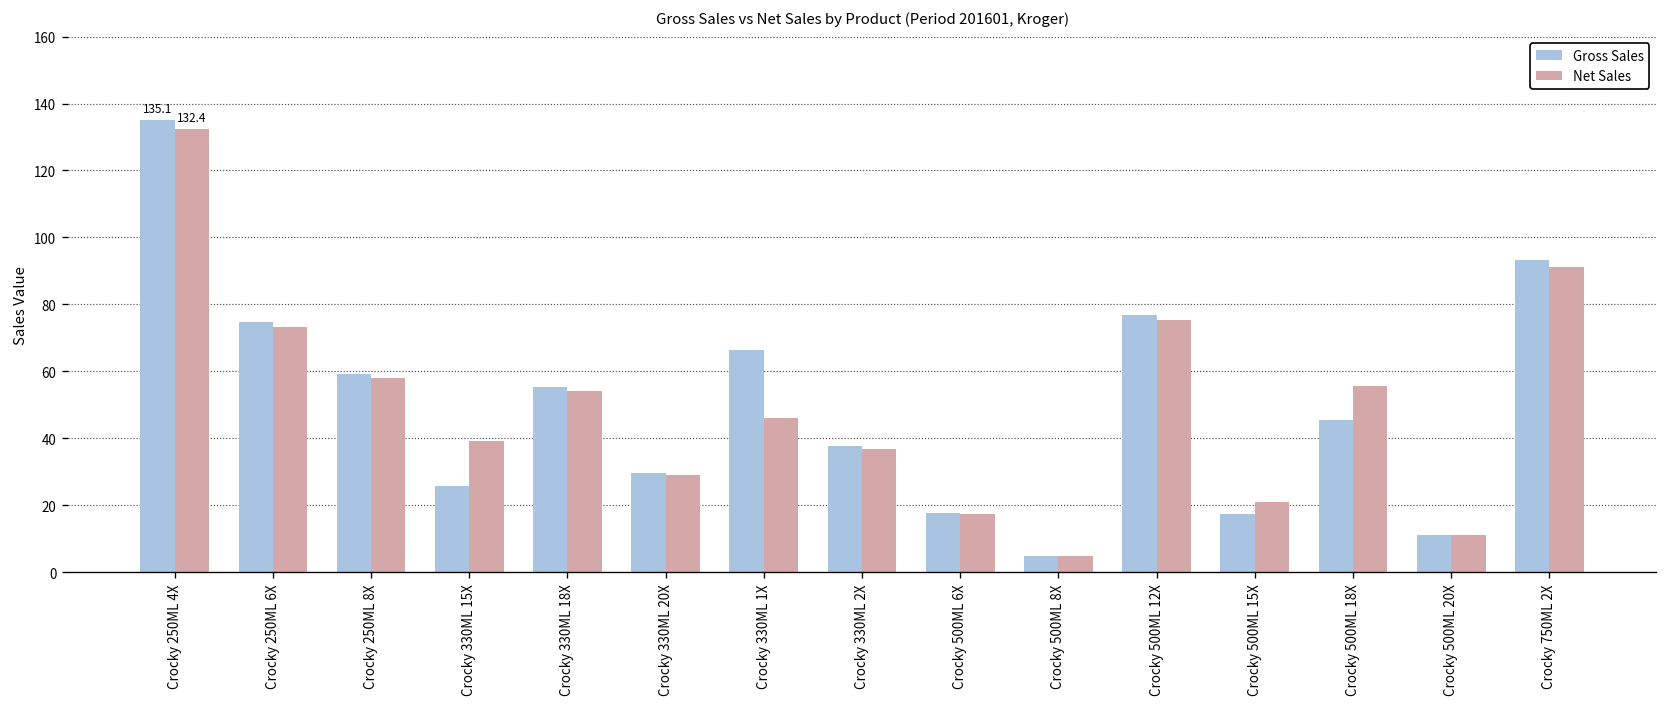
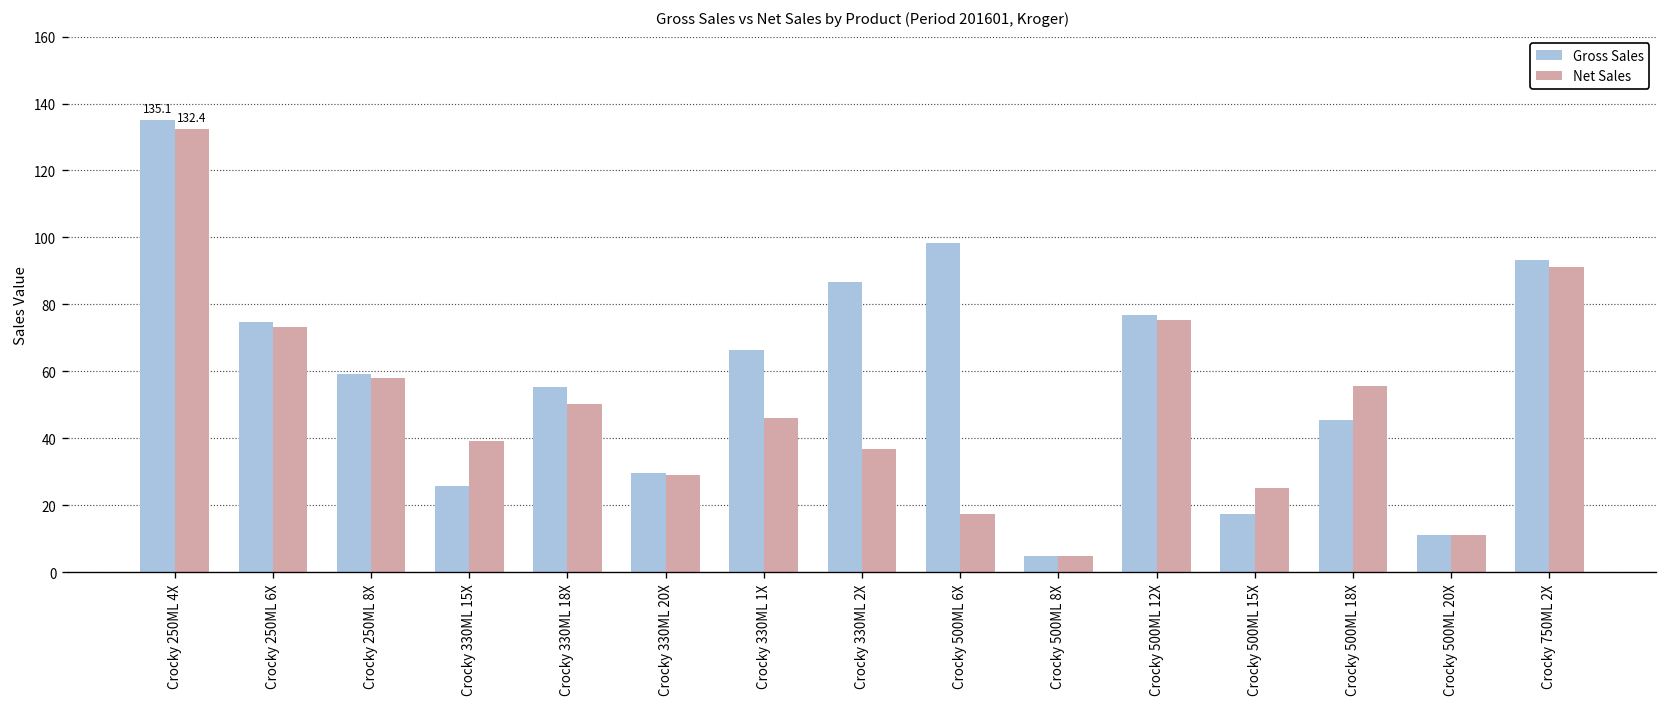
  {
    "Gross Sales": {
      "Crocky 250ML 6X": 75,
      "Crocky 250ML 8X": 59,
      "Crocky 330ML 15X": 26,
      "Crocky 330ML 18X": 55,
      "Crocky 330ML 20X": 30,
      "Crocky 330ML 1X": 66,
-     "Crocky 330ML 2X": 38,
-     "Crocky 500ML 6X": 18,
+     "Crocky 330ML 2X": 87,
+     "Crocky 500ML 6X": 98,
      "Crocky 500ML 8X": 5,
      "Crocky 500ML 12X": 77,
      "Crocky 500ML 15X": 17,
      "Crocky 500ML 18X": 45,
      "Crocky 500ML 20X": 11,
      "Crocky 750ML 2X": 93
    },
    "Net Sales": {
      "Crocky 250ML 6X": 73,
      "Crocky 250ML 8X": 58,
      "Crocky 330ML 15X": 39,
-     "Crocky 330ML 18X": 54,
+     "Crocky 330ML 18X": 50,
      "Crocky 330ML 20X": 29,
      "Crocky 330ML 1X": 46,
      "Crocky 330ML 2X": 37,
      "Crocky 500ML 6X": 17,
      "Crocky 500ML 8X": 5,
      "Crocky 500ML 12X": 75,
-     "Crocky 500ML 15X": 21,
+     "Crocky 500ML 15X": 25,
      "Crocky 500ML 18X": 56,
      "Crocky 500ML 20X": 11,
      "Crocky 750ML 2X": 91
    }
  }
